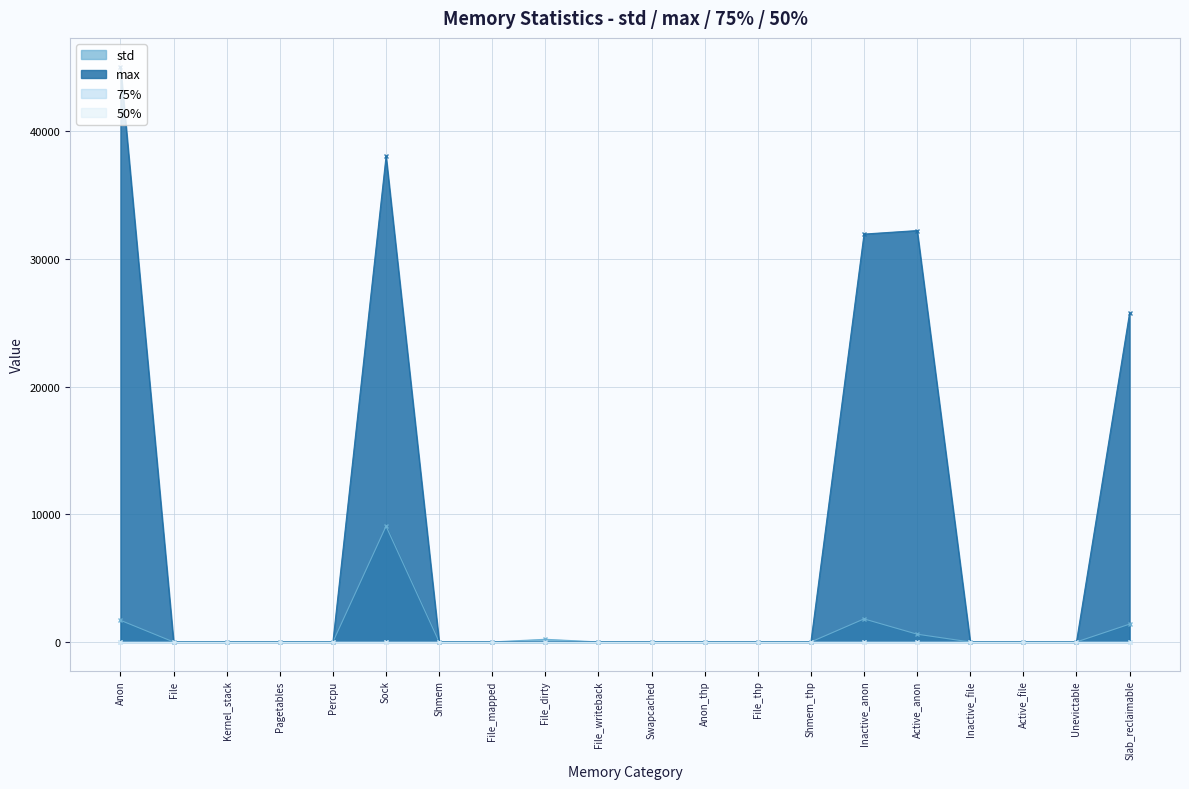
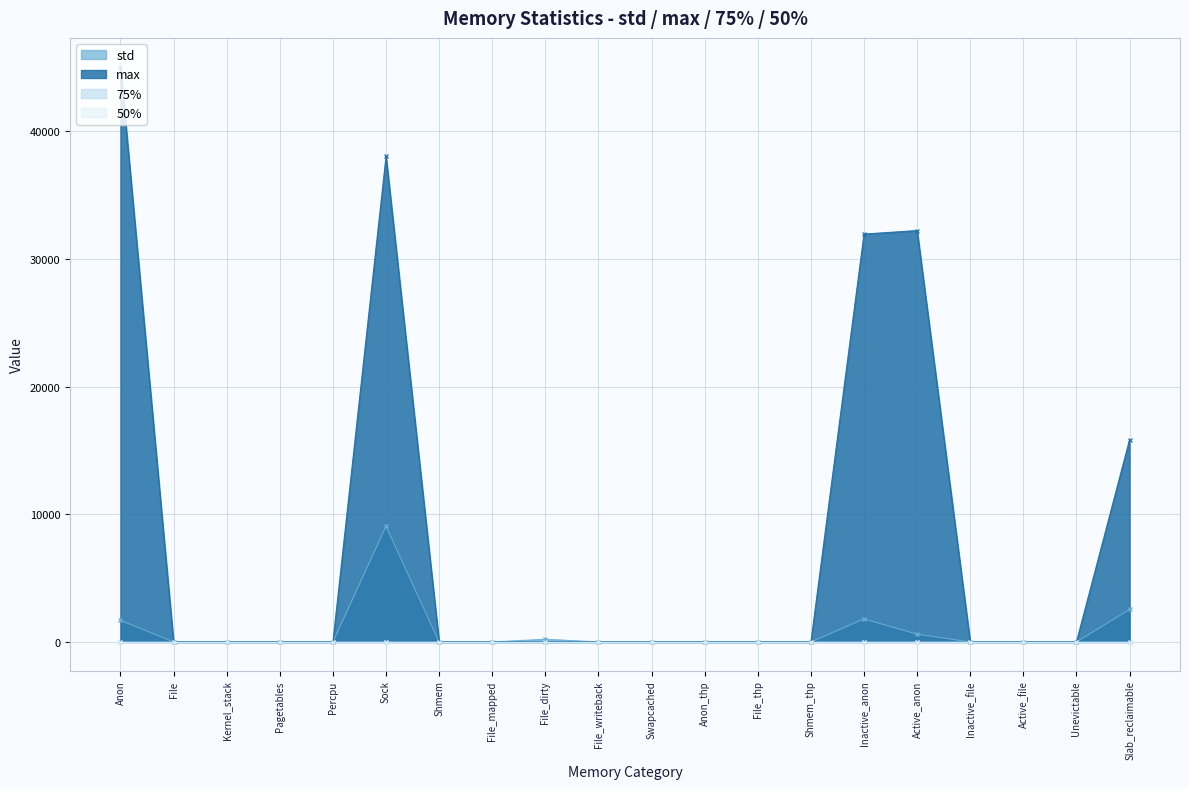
  {
    "std": {
      "Anon": 1700,
      "Sock": 9100,
      "File_dirty": 200,
      "Inactive_anon": 1800,
      "Active_anon": 600,
-     "Slab_reclaimable": 1400
+     "Slab_reclaimable": 2500
    },
    "max": {
      "Sock": 38000,
      "Inactive_anon": 31900,
      "Active_anon": 32200,
-     "Slab_reclaimable": 25800
+     "Slab_reclaimable": 15800
    },
    "50%": {
      "Anon": 0,
      "Sock": 0,
      "Inactive_anon": 0,
      "Active_anon": 0,
      "Slab_reclaimable": 0
    }
  }
